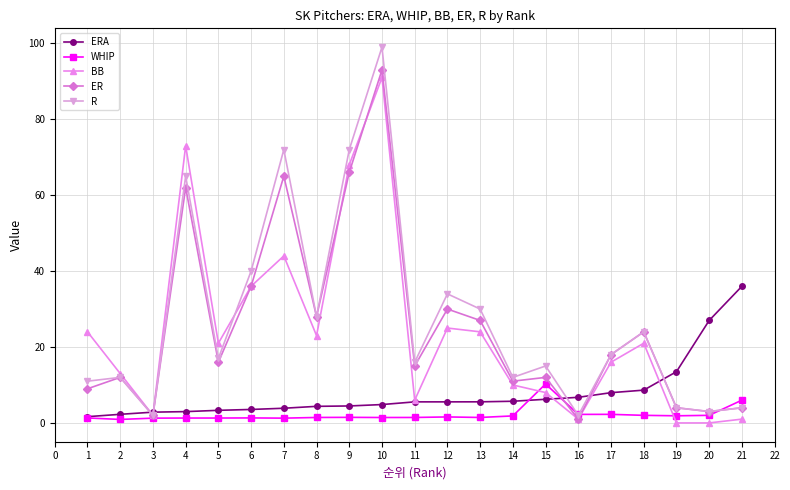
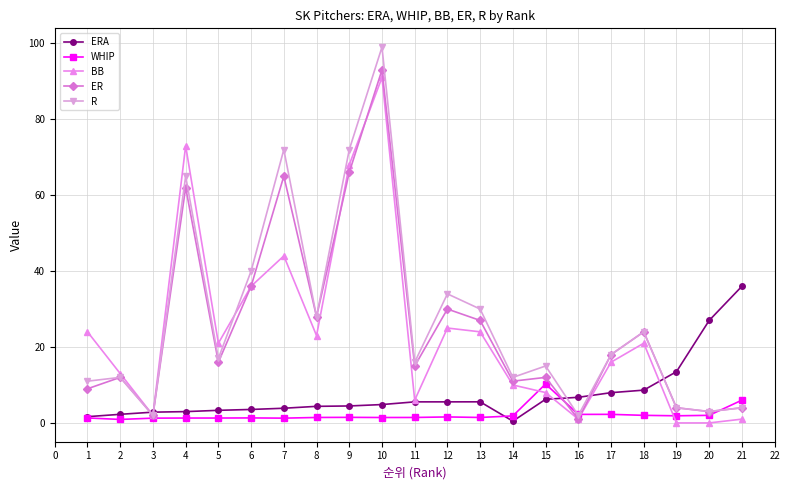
  {
    "ERA": {
      "2": 2,
      "3": 3,
      "4": 3,
      "5": 3,
      "6": 4,
      "7": 4,
      "8": 4,
      "9": 4,
      "10": 5,
      "12": 6,
      "13": 6,
-     "14": 6,
+     "14": 0,
      "15": 6,
      "16": 7,
      "17": 8,
      "18": 9,
      "19": 14,
      "20": 27,
      "21": 36
    },
    "WHIP": {
      "2": 1,
      "3": 1,
      "4": 1,
      "5": 1,
      "6": 1,
      "7": 1,
      "8": 1,
      "9": 1,
      "10": 1,
      "11": 1,
      "12": 2,
      "13": 1,
      "14": 2,
      "15": 10,
      "17": 2,
      "18": 2,
      "19": 2,
      "20": 2,
      "21": 6
    }
  }
